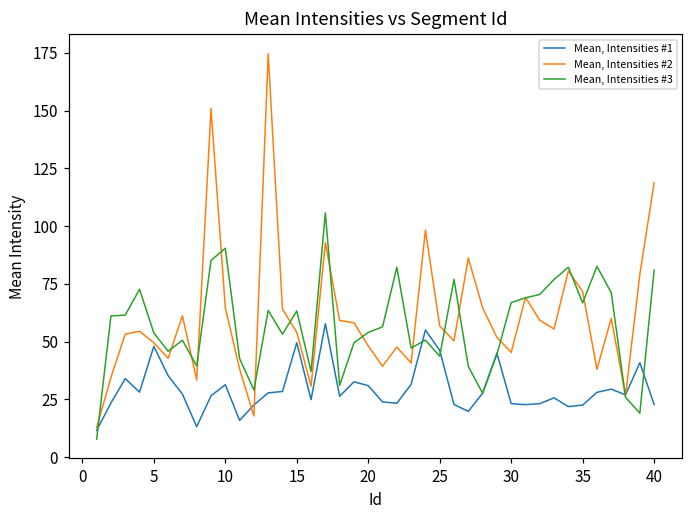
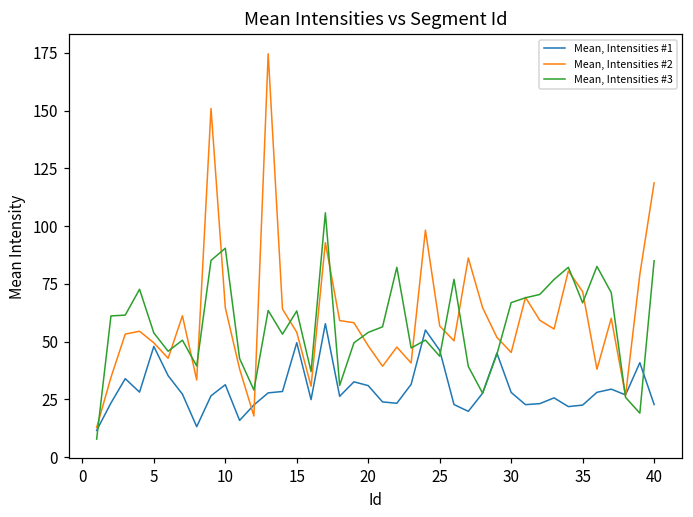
  {
    "Mean, Intensities #1": {
      "5": 48,
      "10": 31,
      "15": 50,
      "20": 31,
      "25": 46,
-     "30": 23,
+     "30": 28,
      "35": 23,
      "40": 23
    },
    "Mean, Intensities #2": {
      "5": 49,
      "10": 65,
      "15": 54,
      "20": 48,
      "25": 57,
      "30": 45,
      "35": 72,
      "40": 119
    },
    "Mean, Intensities #3": {
      "5": 54,
      "10": 90,
      "15": 63,
      "20": 54,
      "25": 44,
      "30": 67,
      "35": 67,
-     "40": 81
+     "40": 85
    }
  }
